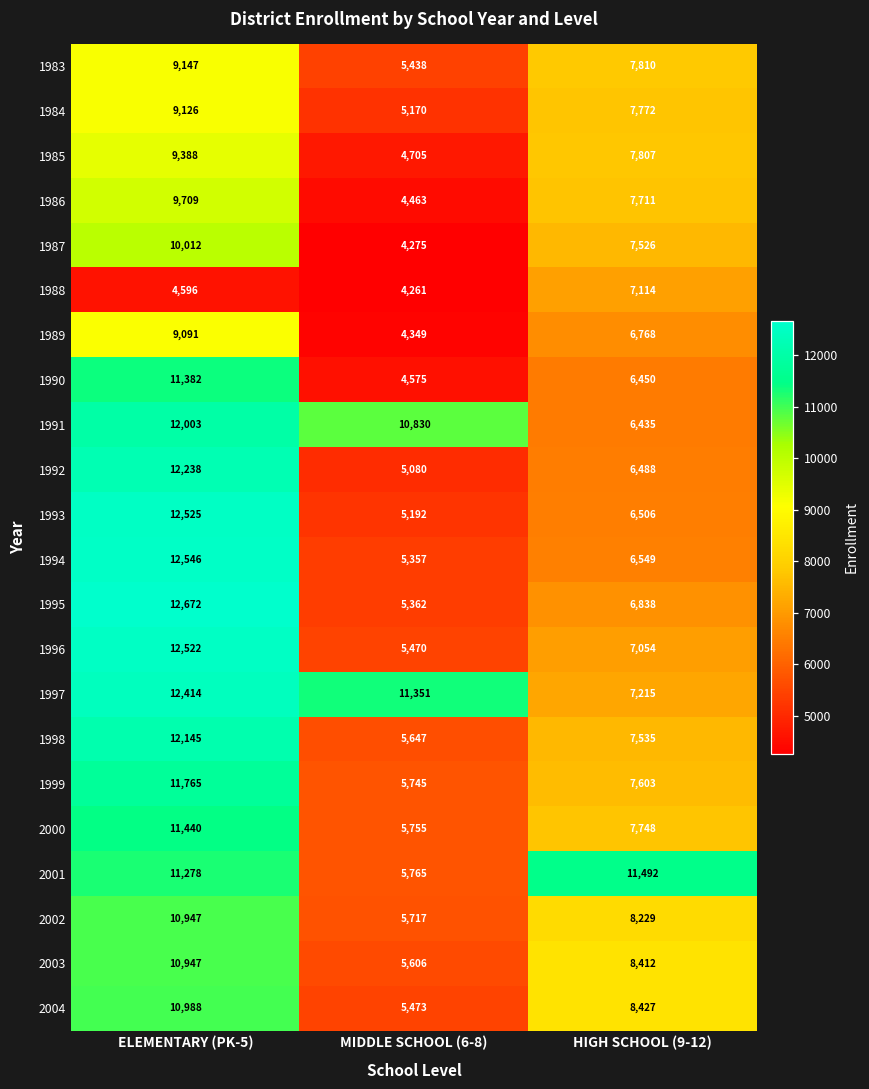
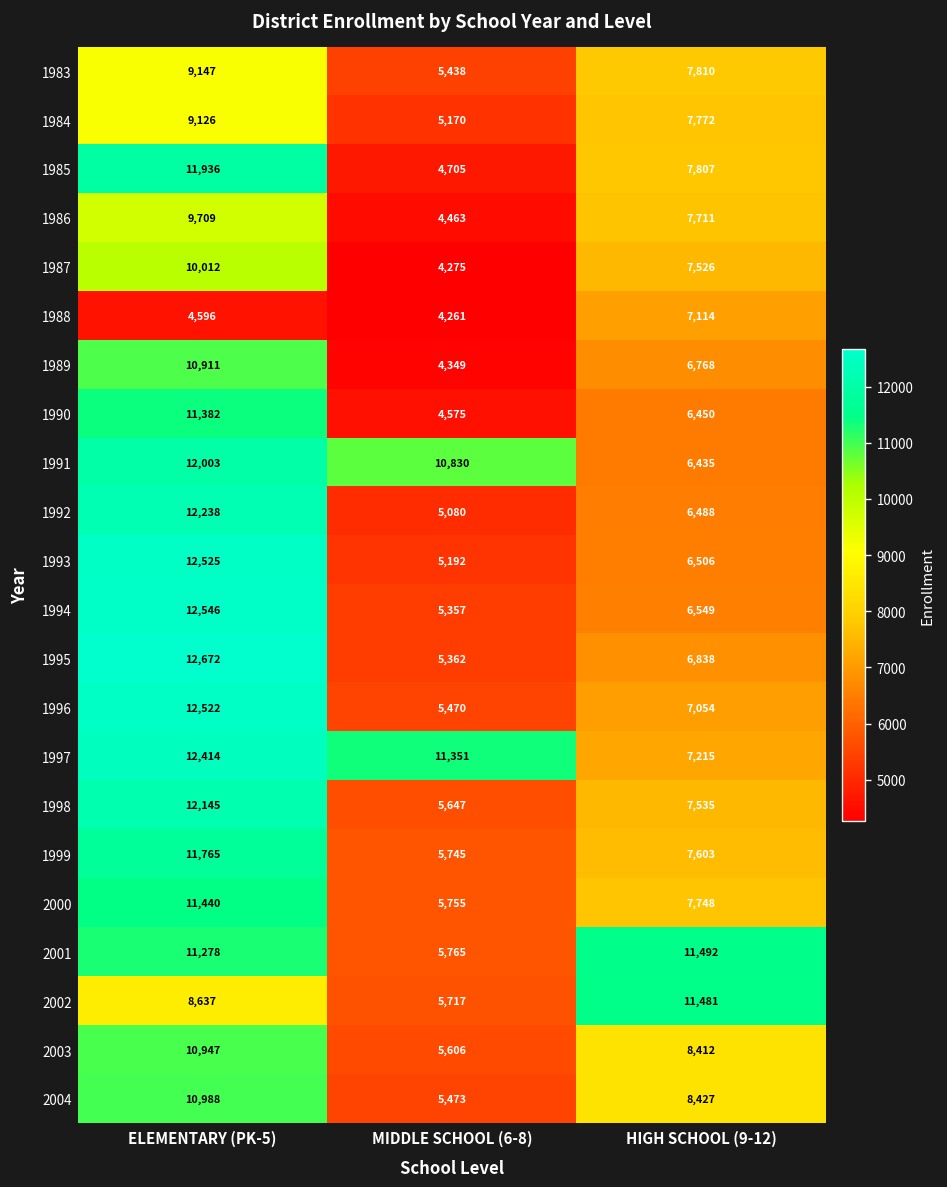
  {
    "1983": {
      "ELEMENTARY (PK-5)": "9,147",
      "MIDDLE SCHOOL (6-8)": "5,438",
      "HIGH SCHOOL (9-12)": "7,810"
    },
    "1984": {
      "ELEMENTARY (PK-5)": "9,126",
      "MIDDLE SCHOOL (6-8)": "5,170",
      "HIGH SCHOOL (9-12)": "7,772"
    },
    "1985": {
-     "ELEMENTARY (PK-5)": "9,388",
+     "ELEMENTARY (PK-5)": "11,936",
      "MIDDLE SCHOOL (6-8)": "4,705",
      "HIGH SCHOOL (9-12)": "7,807"
    },
    "1986": {
      "ELEMENTARY (PK-5)": "9,709",
      "MIDDLE SCHOOL (6-8)": "4,463",
      "HIGH SCHOOL (9-12)": "7,711"
    },
    "1987": {
      "ELEMENTARY (PK-5)": "10,012",
      "MIDDLE SCHOOL (6-8)": "4,275",
      "HIGH SCHOOL (9-12)": "7,526"
    },
    "1988": {
      "ELEMENTARY (PK-5)": "4,596",
      "MIDDLE SCHOOL (6-8)": "4,261",
      "HIGH SCHOOL (9-12)": "7,114"
    },
    "1989": {
-     "ELEMENTARY (PK-5)": "9,091",
+     "ELEMENTARY (PK-5)": "10,911",
      "MIDDLE SCHOOL (6-8)": "4,349",
      "HIGH SCHOOL (9-12)": "6,768"
    },
    "1990": {
      "ELEMENTARY (PK-5)": "11,382",
      "MIDDLE SCHOOL (6-8)": "4,575",
      "HIGH SCHOOL (9-12)": "6,450"
    },
    "1991": {
      "ELEMENTARY (PK-5)": "12,003",
      "MIDDLE SCHOOL (6-8)": "10,830",
      "HIGH SCHOOL (9-12)": "6,435"
    },
    "1992": {
      "ELEMENTARY (PK-5)": "12,238",
      "MIDDLE SCHOOL (6-8)": "5,080",
      "HIGH SCHOOL (9-12)": "6,488"
    },
    "1993": {
      "ELEMENTARY (PK-5)": "12,525",
      "MIDDLE SCHOOL (6-8)": "5,192",
      "HIGH SCHOOL (9-12)": "6,506"
    },
    "1994": {
      "ELEMENTARY (PK-5)": "12,546",
      "MIDDLE SCHOOL (6-8)": "5,357",
      "HIGH SCHOOL (9-12)": "6,549"
    },
    "1995": {
      "ELEMENTARY (PK-5)": "12,672",
      "MIDDLE SCHOOL (6-8)": "5,362",
      "HIGH SCHOOL (9-12)": "6,838"
    },
    "1996": {
      "ELEMENTARY (PK-5)": "12,522",
      "MIDDLE SCHOOL (6-8)": "5,470",
      "HIGH SCHOOL (9-12)": "7,054"
    },
    "1997": {
      "ELEMENTARY (PK-5)": "12,414",
      "MIDDLE SCHOOL (6-8)": "11,351",
      "HIGH SCHOOL (9-12)": "7,215"
    },
    "1998": {
      "ELEMENTARY (PK-5)": "12,145",
      "MIDDLE SCHOOL (6-8)": "5,647",
      "HIGH SCHOOL (9-12)": "7,535"
    },
    "1999": {
      "ELEMENTARY (PK-5)": "11,765",
      "MIDDLE SCHOOL (6-8)": "5,745",
      "HIGH SCHOOL (9-12)": "7,603"
    },
    "2000": {
      "ELEMENTARY (PK-5)": "11,440",
      "MIDDLE SCHOOL (6-8)": "5,755",
      "HIGH SCHOOL (9-12)": "7,748"
    },
    "2001": {
      "ELEMENTARY (PK-5)": "11,278",
      "MIDDLE SCHOOL (6-8)": "5,765",
      "HIGH SCHOOL (9-12)": "11,492"
    },
    "2002": {
-     "ELEMENTARY (PK-5)": "10,947",
+     "ELEMENTARY (PK-5)": "8,637",
      "MIDDLE SCHOOL (6-8)": "5,717",
-     "HIGH SCHOOL (9-12)": "8,229"
+     "HIGH SCHOOL (9-12)": "11,481"
    },
    "2003": {
      "ELEMENTARY (PK-5)": "10,947",
      "MIDDLE SCHOOL (6-8)": "5,606",
      "HIGH SCHOOL (9-12)": "8,412"
    },
    "2004": {
      "ELEMENTARY (PK-5)": "10,988",
      "MIDDLE SCHOOL (6-8)": "5,473",
      "HIGH SCHOOL (9-12)": "8,427"
    }
  }
